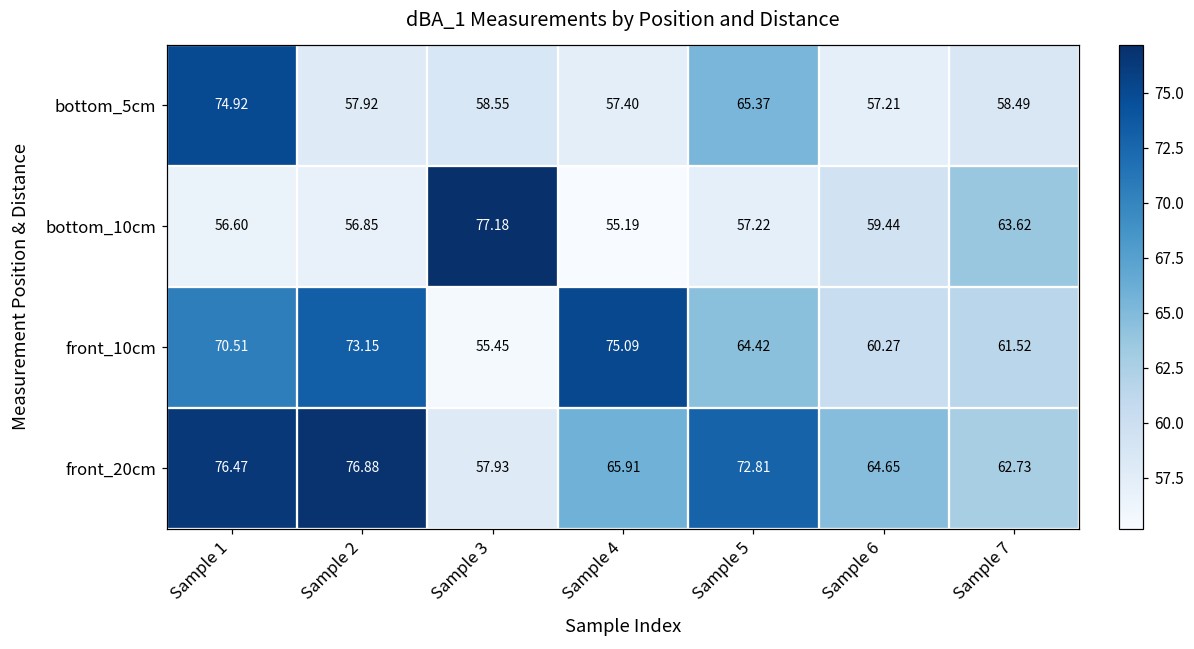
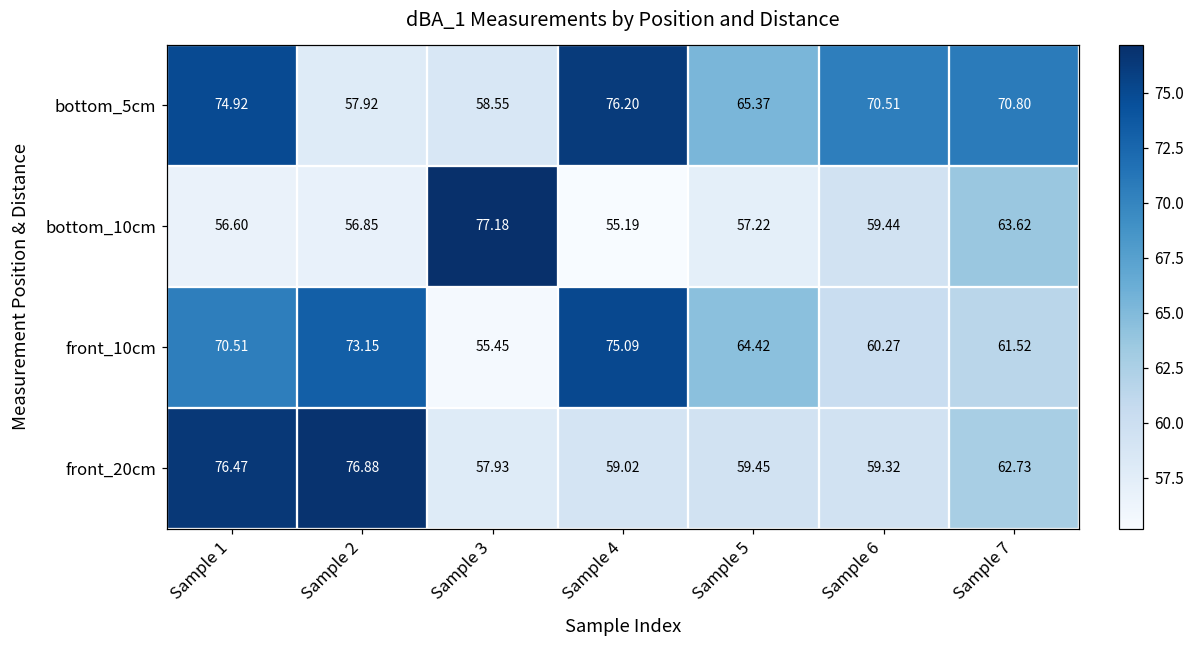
  {
    "bottom_5cm": {
      "Sample 1": 74.92,
      "Sample 2": 57.92,
      "Sample 3": 58.55,
-     "Sample 4": 57.40,
+     "Sample 4": 76.20,
      "Sample 5": 65.37,
-     "Sample 6": 57.21,
-     "Sample 7": 58.49
+     "Sample 6": 70.51,
+     "Sample 7": 70.80
    },
    "bottom_10cm": {
      "Sample 1": 56.60,
      "Sample 2": 56.85,
      "Sample 3": 77.18,
      "Sample 4": 55.19,
      "Sample 5": 57.22,
      "Sample 6": 59.44,
      "Sample 7": 63.62
    },
    "front_10cm": {
      "Sample 1": 70.51,
      "Sample 2": 73.15,
      "Sample 3": 55.45,
      "Sample 4": 75.09,
      "Sample 5": 64.42,
      "Sample 6": 60.27,
      "Sample 7": 61.52
    },
    "front_20cm": {
      "Sample 1": 76.47,
      "Sample 2": 76.88,
      "Sample 3": 57.93,
-     "Sample 4": 65.91,
-     "Sample 5": 72.81,
-     "Sample 6": 64.65,
+     "Sample 4": 59.02,
+     "Sample 5": 59.45,
+     "Sample 6": 59.32,
      "Sample 7": 62.73
    }
  }
